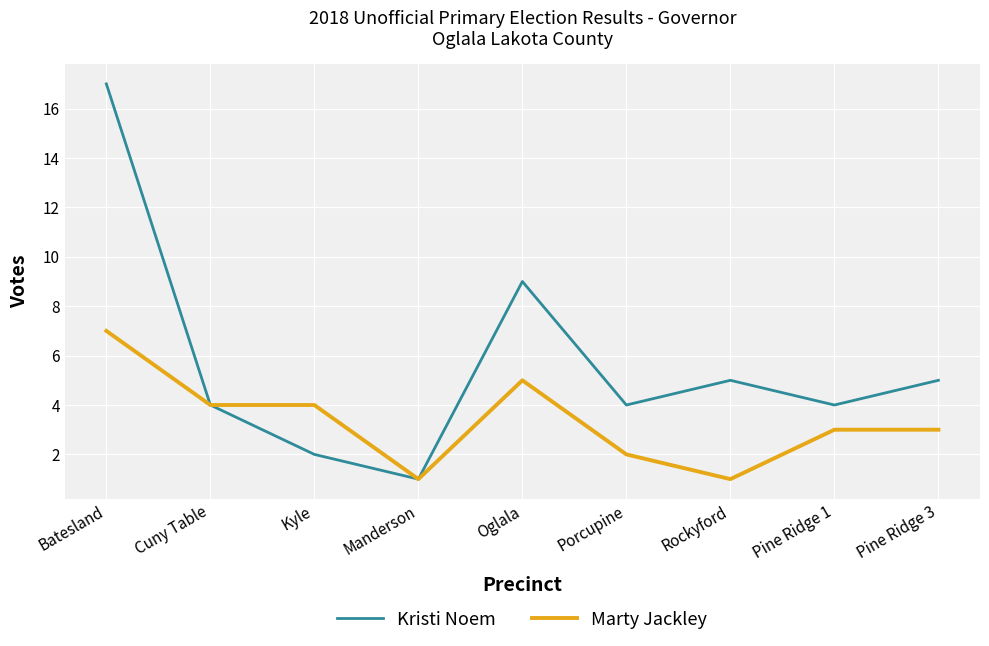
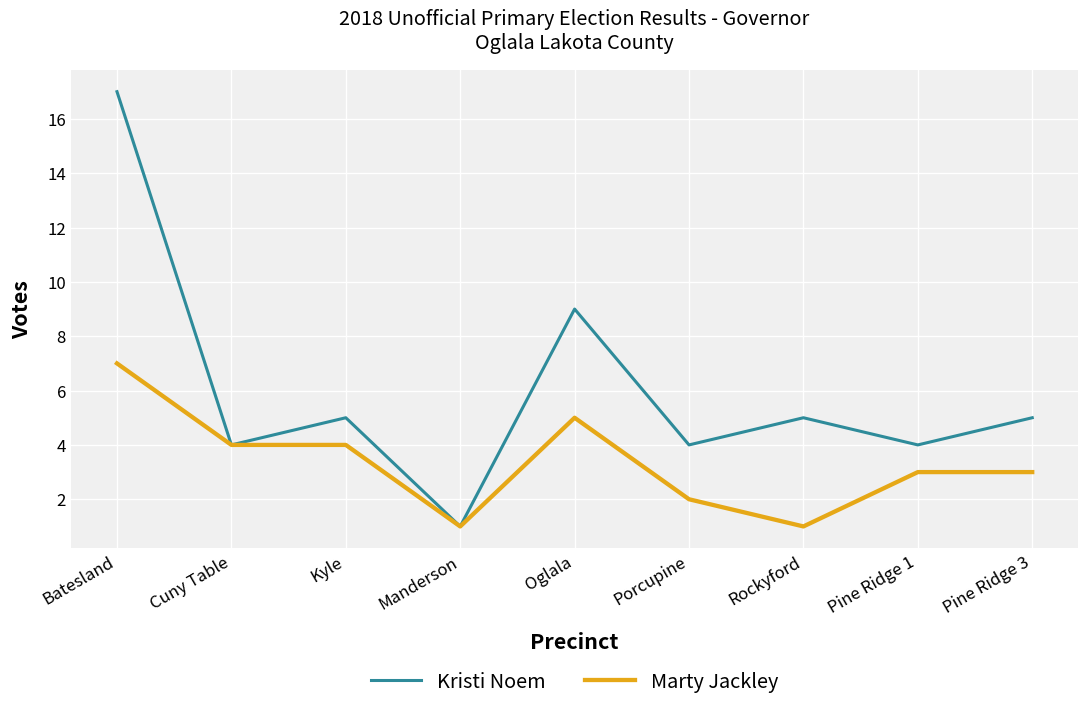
  {
    "Kristi Noem": {
      "Batesland": 17,
-     "Kyle": 2,
+     "Kyle": 5,
      "Oglala": 9,
      "Porcupine": 4,
      "Rockyford": 5,
      "Pine Ridge 1": 4,
      "Pine Ridge 3": 5
    },
    "Marty Jackley": {
      "Batesland": 7,
      "Kyle": 4,
      "Oglala": 5,
      "Porcupine": 2,
      "Rockyford": 1,
      "Pine Ridge 1": 3,
      "Pine Ridge 3": 3
    }
  }
